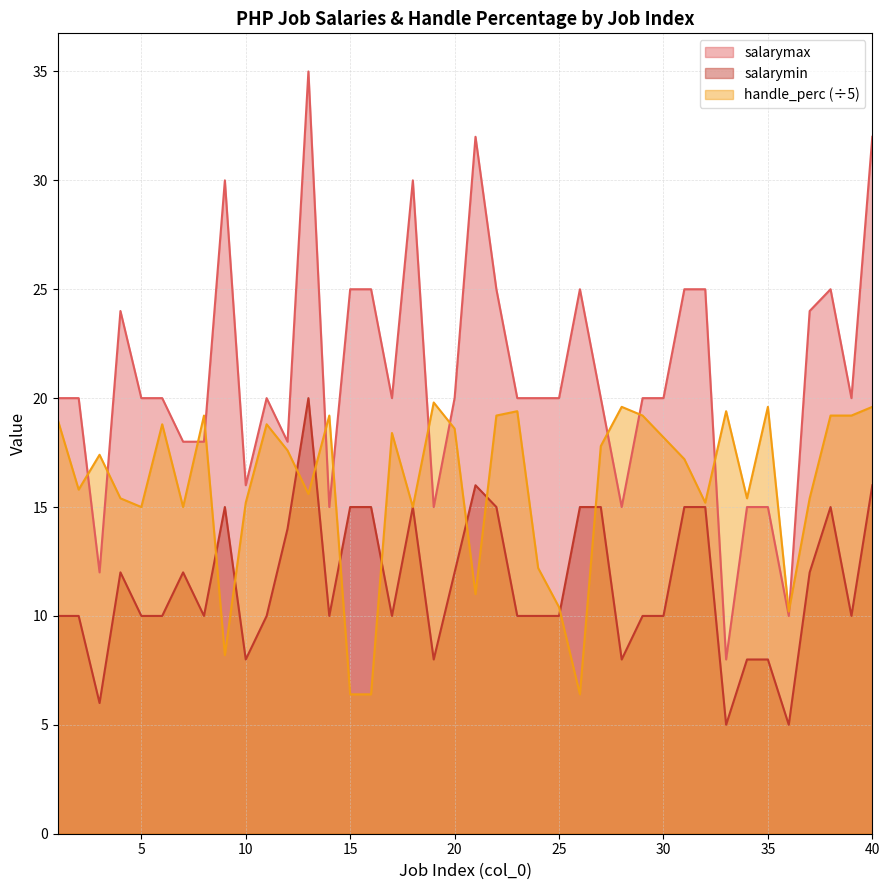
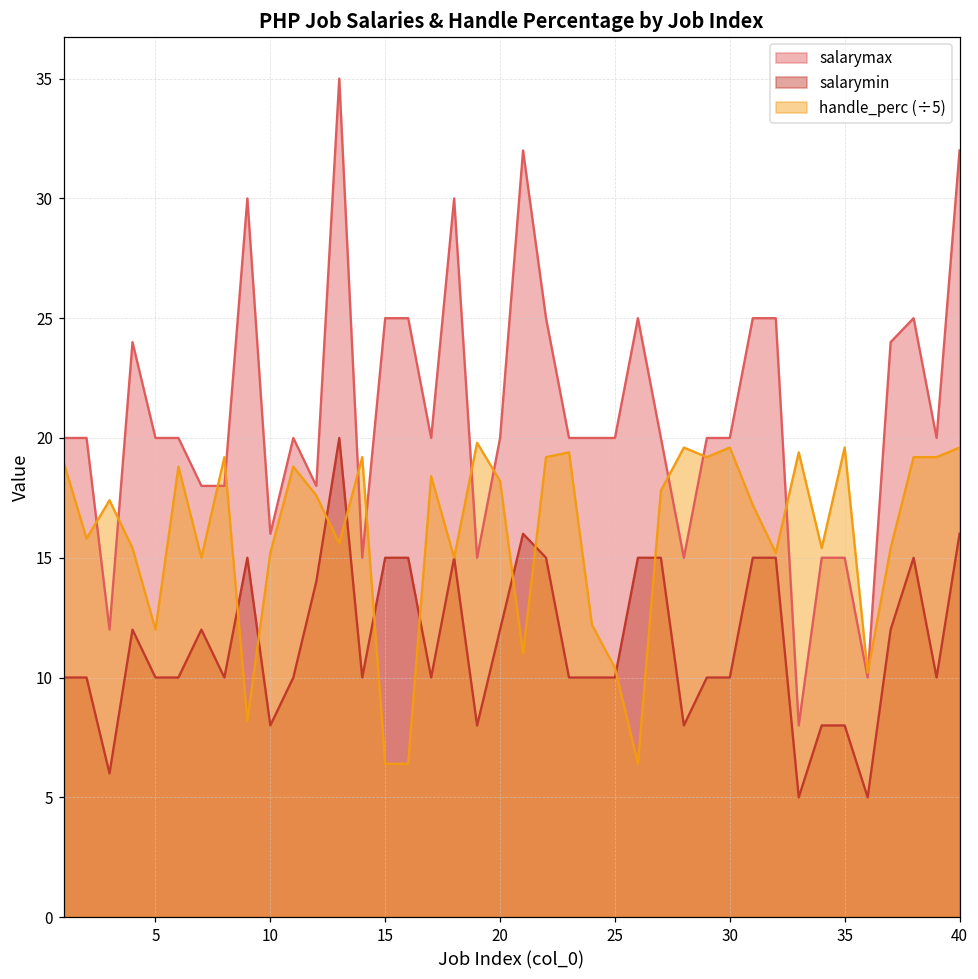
  {
    "handle_perc (÷5)": {
-     "5": 15.0,
+     "5": 12.0,
      "10": 15.2,
      "15": 6.4,
-     "20": 18.6,
+     "20": 18.2,
      "25": 10.4,
-     "30": 18.2,
+     "30": 19.6,
      "35": 19.6,
      "40": 19.6
    }
  }
